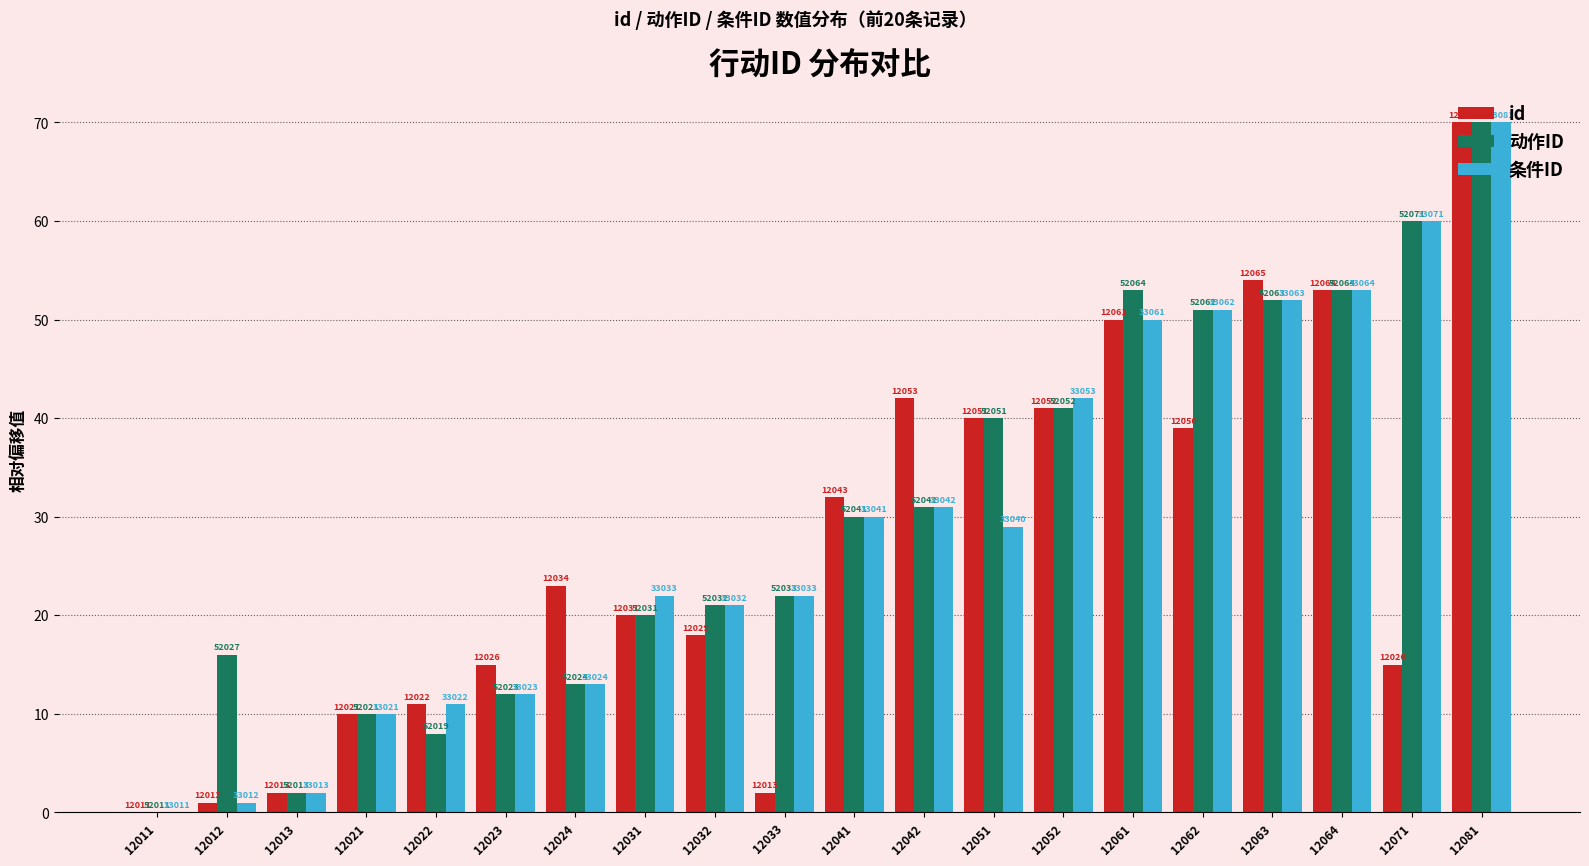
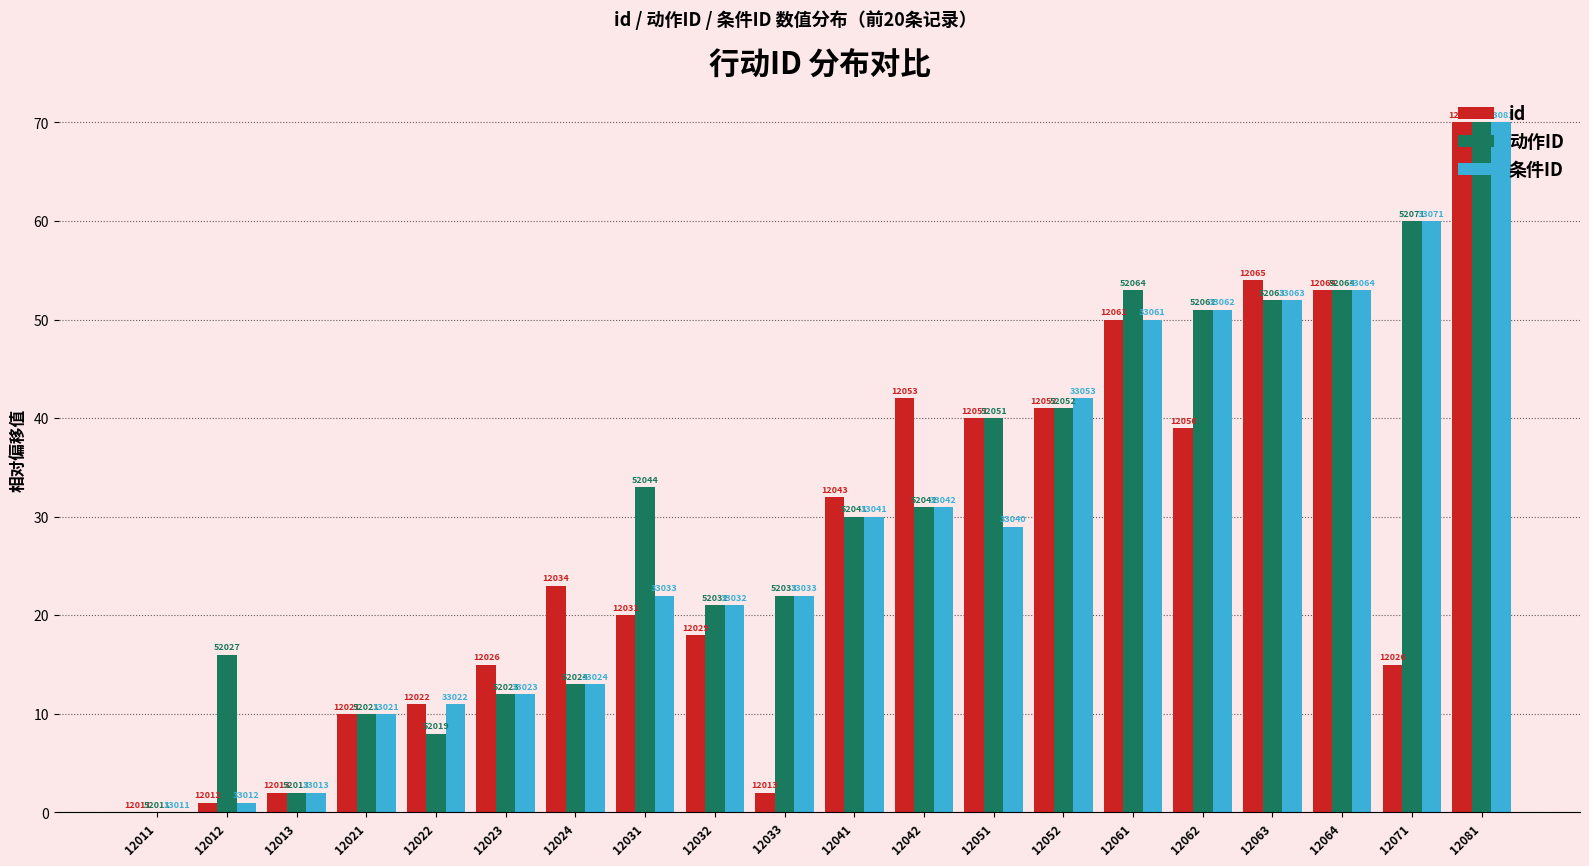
  {
    "id": {
      "12081": 70
    },
    "动作ID": {
-     "12031": 52031
+     "12031": 52044
    }
  }
